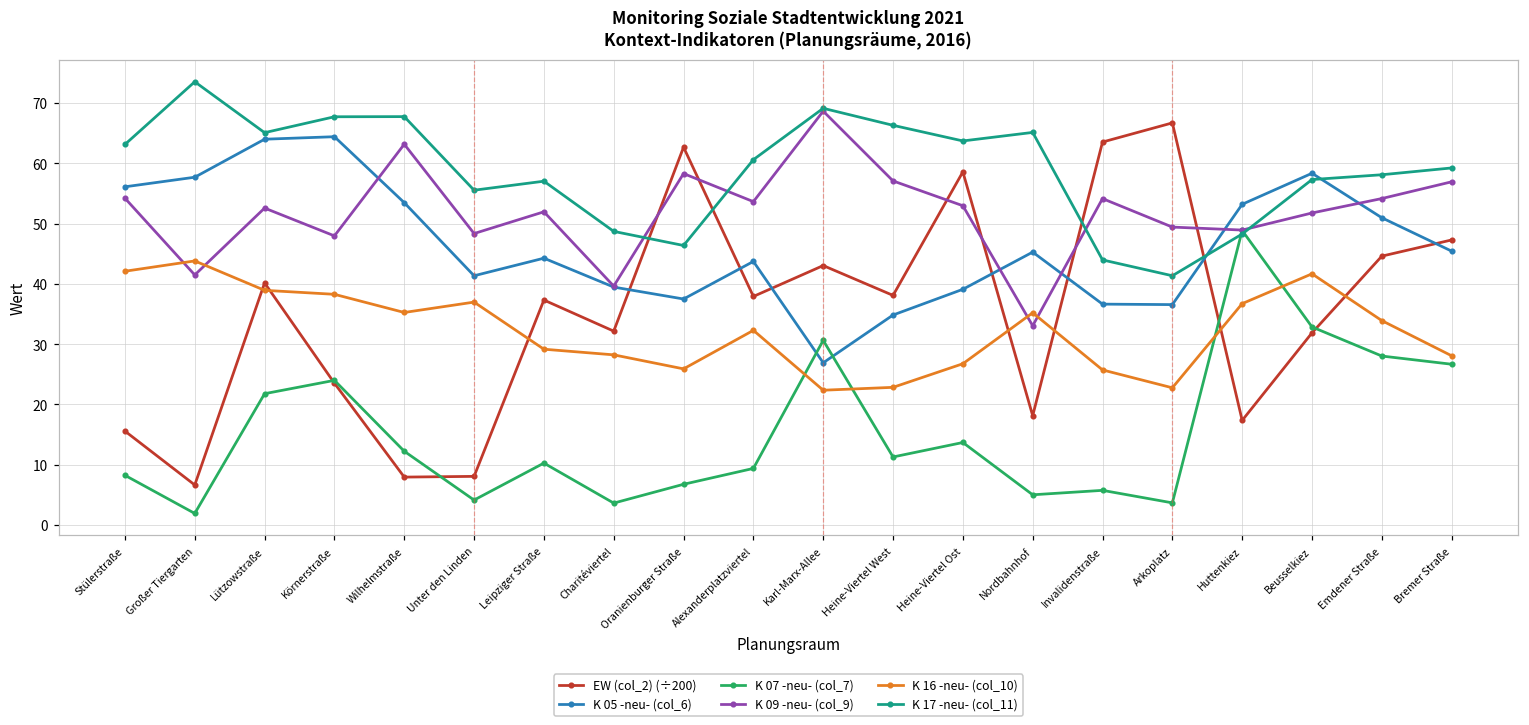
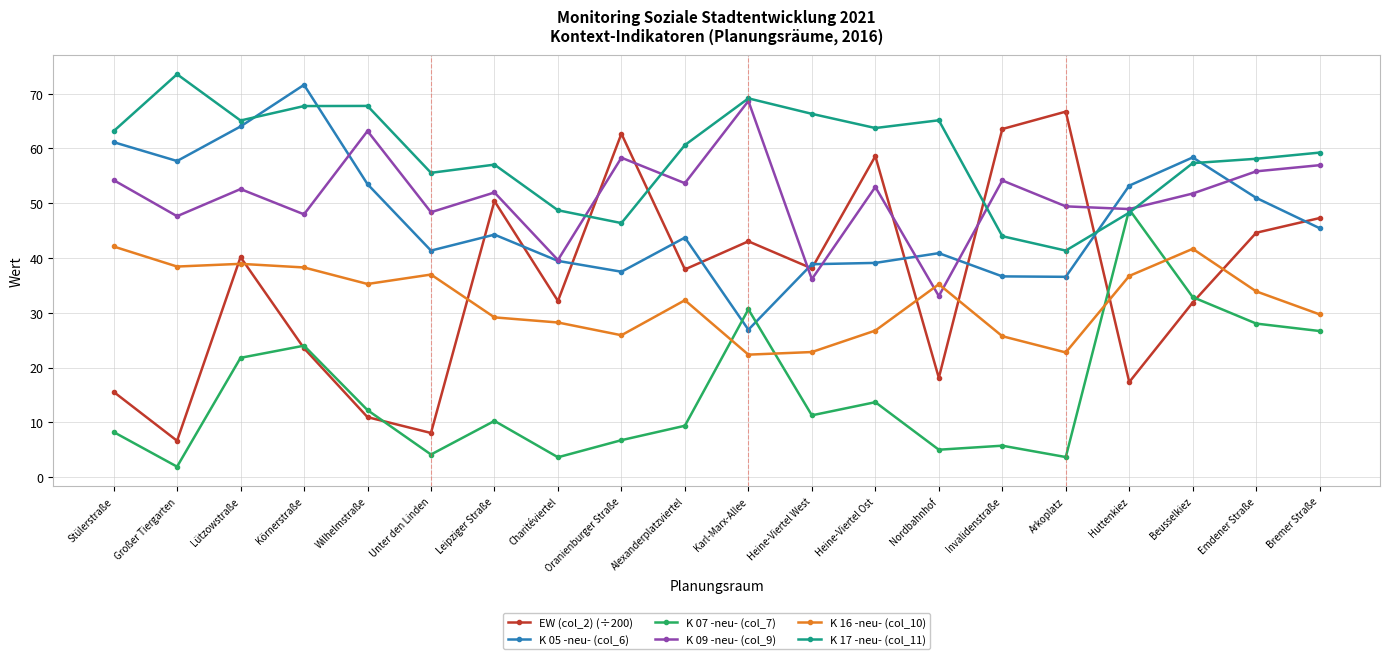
  {
    "EW (col_2) (÷200)": {
      "Stülerstraße": 16,
      "Großer Tiergarten": 7,
      "Lützowstraße": 40,
      "Körnerstraße": 24,
-     "Wilhelmstraße": 8,
+     "Wilhelmstraße": 11,
      "Unter den Linden": 8,
-     "Leipziger Straße": 37,
+     "Leipziger Straße": 50,
      "Charitéviertel": 32,
      "Oranienburger Straße": 63,
      "Alexanderplatzviertel": 38,
      "Karl-Marx-Allee": 43,
      "Heine-Viertel West": 38,
      "Heine-Viertel Ost": 59,
      "Nordbahnhof": 18,
      "Invalidenstraße": 64,
      "Arkoplatz": 67,
      "Huttenkiez": 17,
      "Beusselkiez": 32,
      "Emdener Straße": 45,
      "Bremer Straße": 47
    },
    "K 05 -neu- (col_6)": {
-     "Stülerstraße": 56,
+     "Stülerstraße": 61,
      "Großer Tiergarten": 58,
      "Lützowstraße": 64,
-     "Körnerstraße": 64,
+     "Körnerstraße": 72,
      "Wilhelmstraße": 53,
      "Unter den Linden": 41,
      "Leipziger Straße": 44,
      "Oranienburger Straße": 37,
      "Alexanderplatzviertel": 44,
      "Karl-Marx-Allee": 27,
-     "Heine-Viertel West": 35,
+     "Heine-Viertel West": 39,
      "Heine-Viertel Ost": 39,
-     "Nordbahnhof": 45,
+     "Nordbahnhof": 41,
      "Invalidenstraße": 37,
      "Arkoplatz": 37,
      "Huttenkiez": 53,
      "Beusselkiez": 58,
      "Emdener Straße": 51,
      "Bremer Straße": 45
    },
    "K 09 -neu- (col_9)": {
      "Stülerstraße": 54,
-     "Großer Tiergarten": 41,
+     "Großer Tiergarten": 48,
      "Lützowstraße": 53,
      "Körnerstraße": 48,
      "Wilhelmstraße": 63,
      "Unter den Linden": 48,
      "Leipziger Straße": 52,
      "Oranienburger Straße": 58,
      "Alexanderplatzviertel": 54,
      "Karl-Marx-Allee": 69,
-     "Heine-Viertel West": 57,
+     "Heine-Viertel West": 36,
      "Heine-Viertel Ost": 53,
      "Nordbahnhof": 33,
      "Invalidenstraße": 54,
      "Arkoplatz": 49,
      "Beusselkiez": 52,
-     "Emdener Straße": 54,
+     "Emdener Straße": 56,
      "Bremer Straße": 57
    },
    "K 16 -neu- (col_10)": {
      "Stülerstraße": 42,
-     "Großer Tiergarten": 44,
+     "Großer Tiergarten": 38,
      "Lützowstraße": 39,
      "Körnerstraße": 38,
      "Wilhelmstraße": 35,
      "Unter den Linden": 37,
      "Leipziger Straße": 29,
      "Charitéviertel": 28,
      "Oranienburger Straße": 26,
      "Alexanderplatzviertel": 32,
      "Karl-Marx-Allee": 22,
      "Heine-Viertel West": 23,
      "Heine-Viertel Ost": 27,
      "Nordbahnhof": 35,
      "Invalidenstraße": 26,
      "Arkoplatz": 23,
      "Huttenkiez": 37,
      "Beusselkiez": 42,
      "Emdener Straße": 34,
-     "Bremer Straße": 28
+     "Bremer Straße": 30
    }
  }
